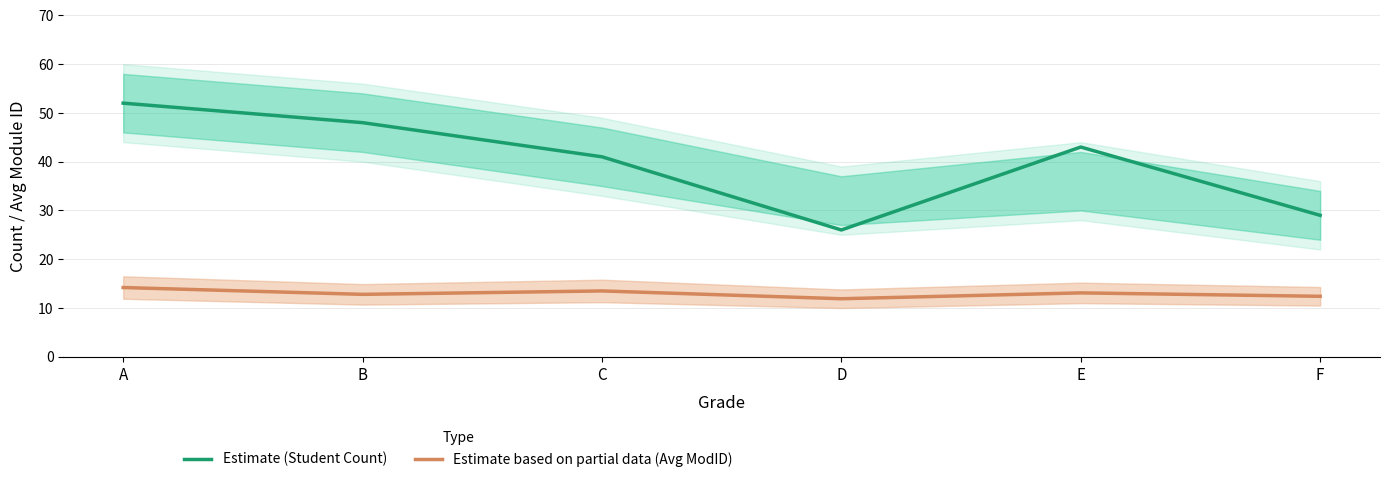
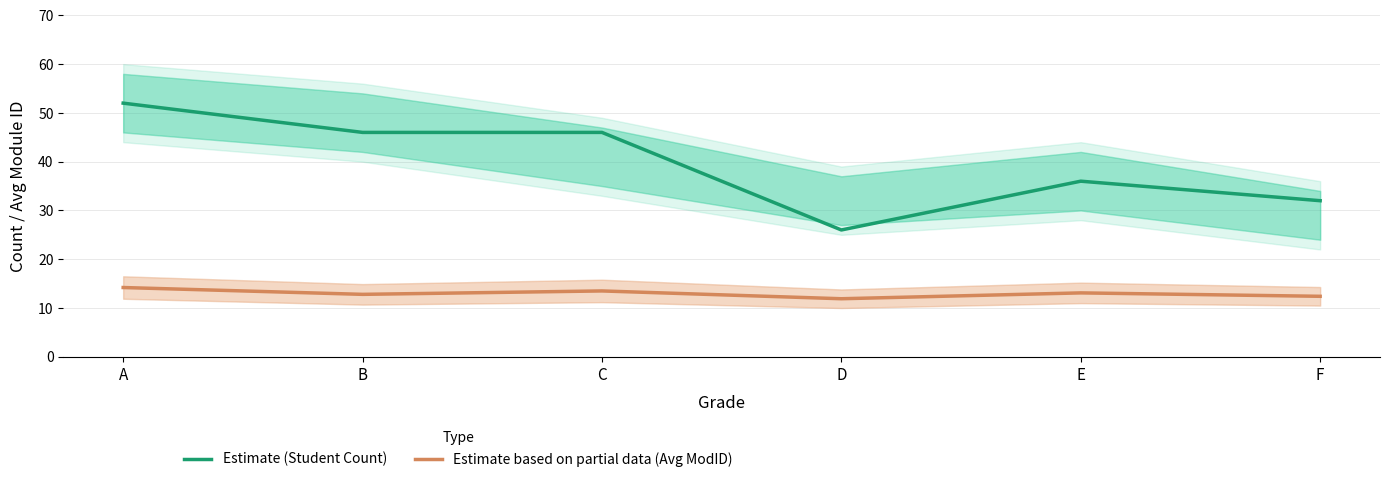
  {
    "Estimate (Student Count)": {
      "A": 52,
-     "B": 48,
-     "C": 41,
+     "B": 46,
+     "C": 46,
      "D": 26,
-     "E": 43,
-     "F": 29
+     "E": 36,
+     "F": 32
    }
  }
